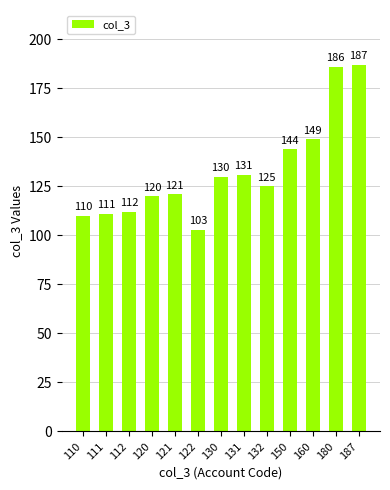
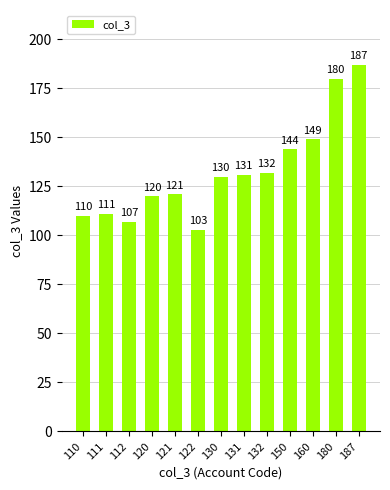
  {
    "110": 110,
    "111": 111,
-   "112": 112,
+   "112": 107,
    "120": 120,
    "121": 121,
    "122": 103,
    "130": 130,
    "131": 131,
-   "132": 125,
+   "132": 132,
    "150": 144,
    "160": 149,
-   "180": 186,
+   "180": 180,
    "187": 187
  }
